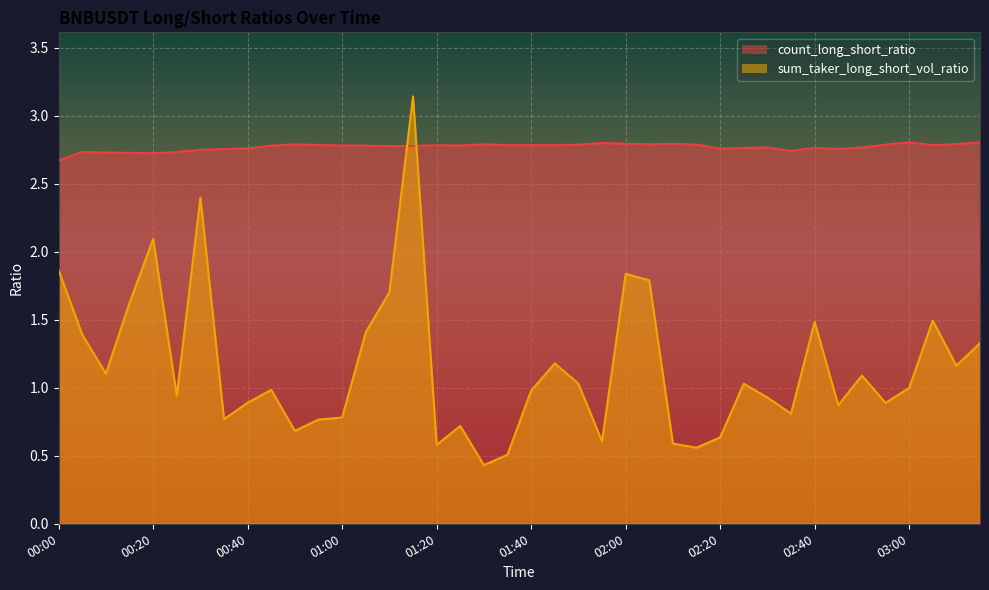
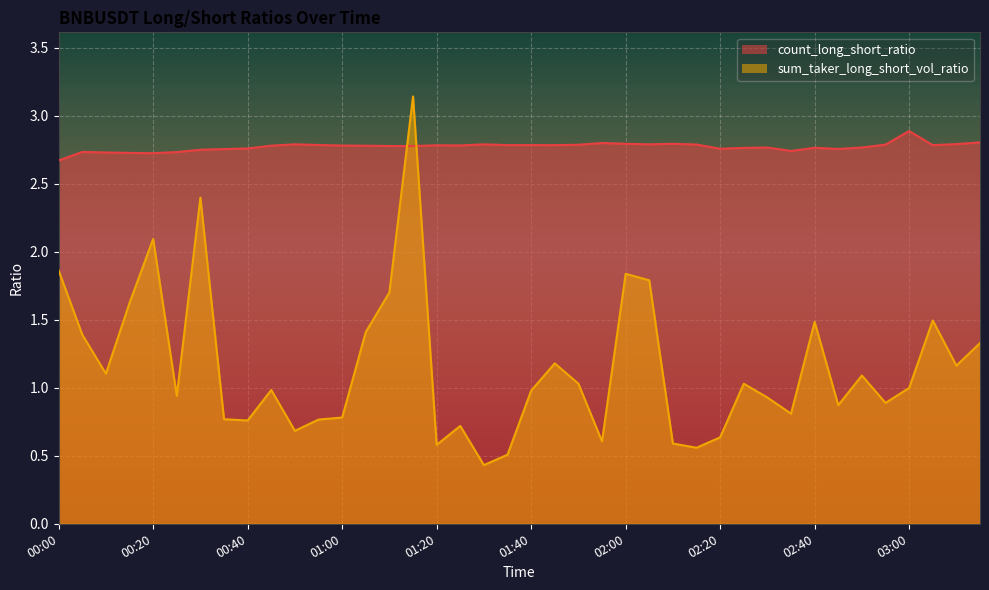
  {
    "count_long_short_ratio": {
      "00:00": 2.67,
      "00:20": 2.72,
      "00:40": 2.76,
      "01:00": 2.78,
      "01:20": 2.78,
      "01:40": 2.78,
      "02:00": 2.79,
      "02:20": 2.76,
      "02:40": 2.76,
-     "03:00": 2.80
+     "03:00": 2.89
    },
    "sum_taker_long_short_vol_ratio": {
      "00:00": 1.86,
      "00:20": 2.09,
-     "00:40": 0.89,
+     "00:40": 0.76,
      "01:00": 0.78,
      "01:20": 0.58,
      "01:40": 0.98,
      "02:00": 1.84,
      "02:20": 0.64,
      "02:40": 1.48,
      "03:00": 1.00
    }
  }
